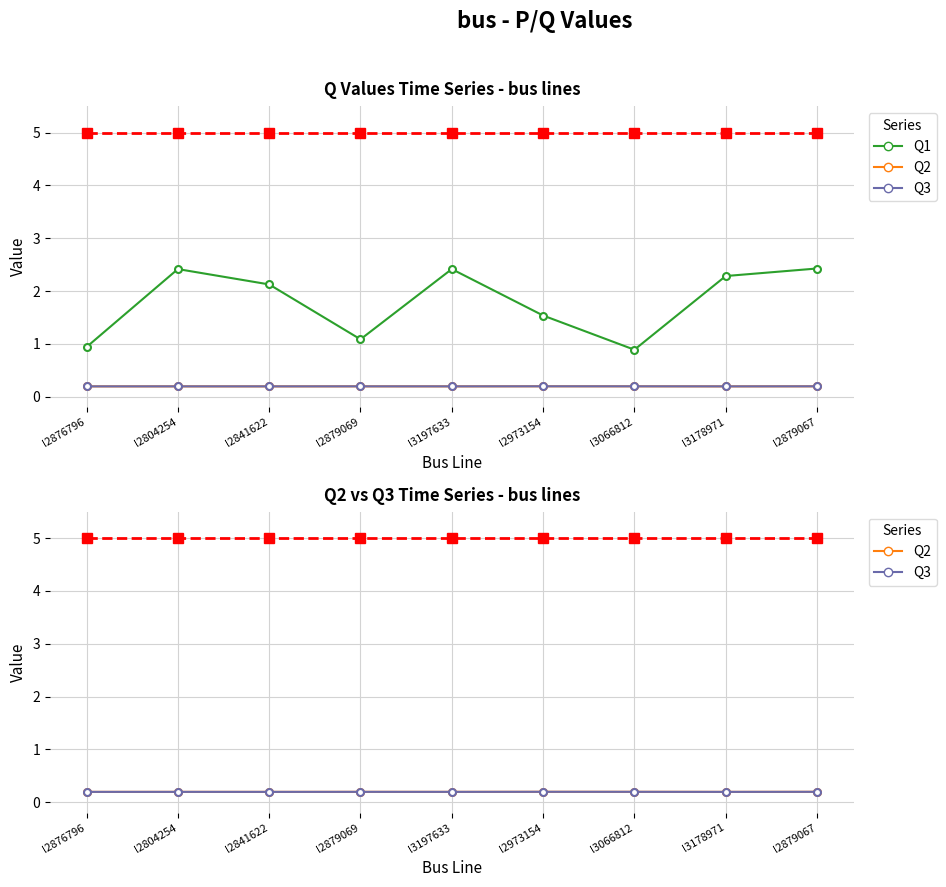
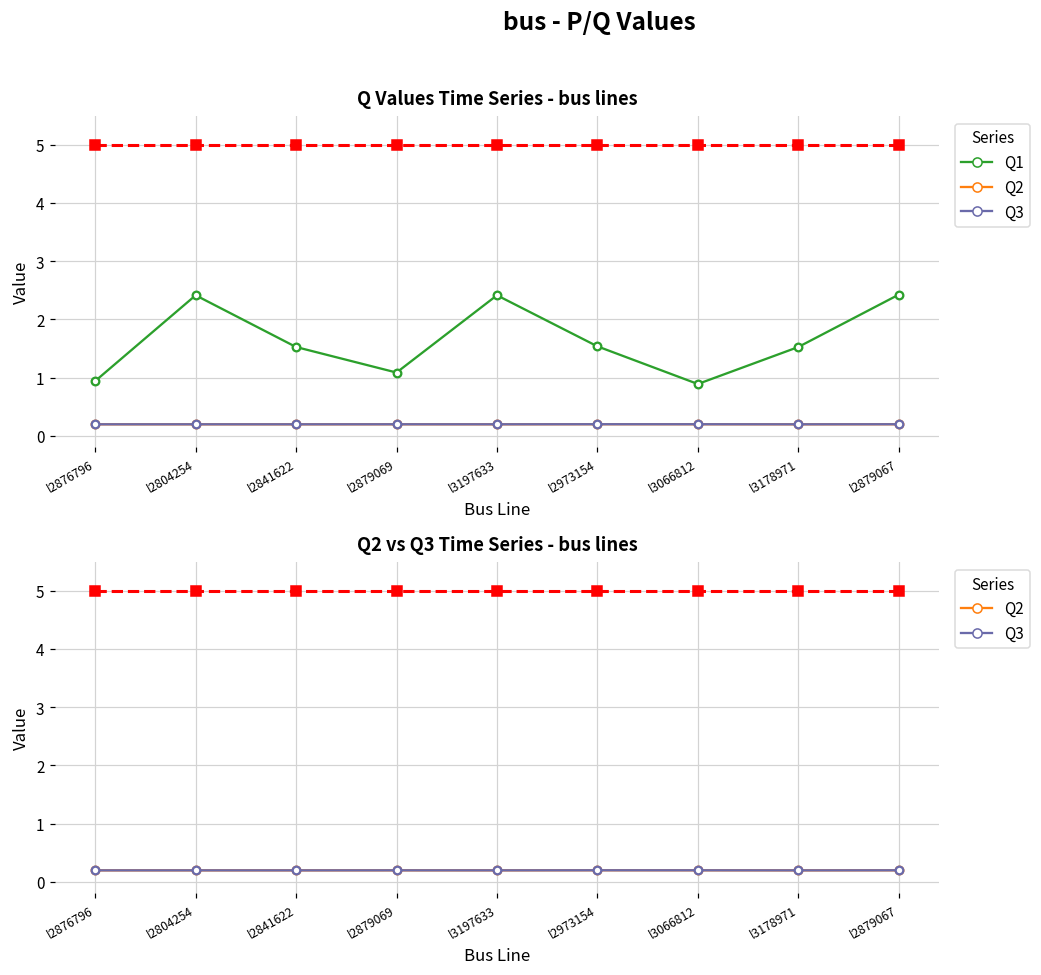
  {
    "Q Values Time Series - bus lines": {
      "Q1": {
        "l2876796": 0.9,
        "l2804254": 2.4,
-       "l2841622": 2.1,
+       "l2841622": 1.5,
        "l2879069": 1.1,
        "l3197633": 2.4,
        "l2973154": 1.5,
        "l3066812": 0.9,
-       "l3178971": 2.3,
+       "l3178971": 1.5,
        "l2879067": 2.4
      },
      "Q3": {
        "l2876796": 0.2,
        "l2804254": 0.2,
        "l2841622": 0.2,
        "l2879069": 0.2,
        "l3197633": 0.2,
        "l2973154": 0.2,
        "l3066812": 0.2,
        "l3178971": 0.2,
        "l2879067": 0.2
      }
    },
    "Q2 vs Q3 Time Series - bus lines": {
      "Q3": {
        "l2876796": 0.2,
        "l2804254": 0.2,
        "l2841622": 0.2,
        "l2879069": 0.2,
        "l3197633": 0.2,
        "l2973154": 0.2,
        "l3066812": 0.2,
        "l3178971": 0.2,
        "l2879067": 0.2
      }
    }
  }
